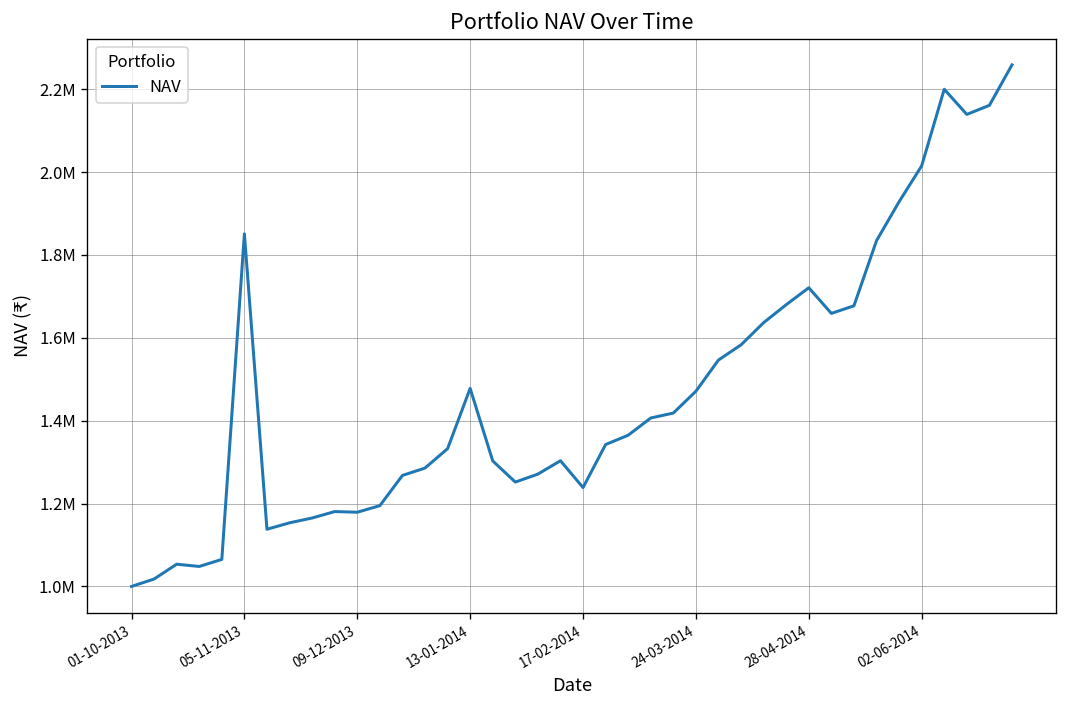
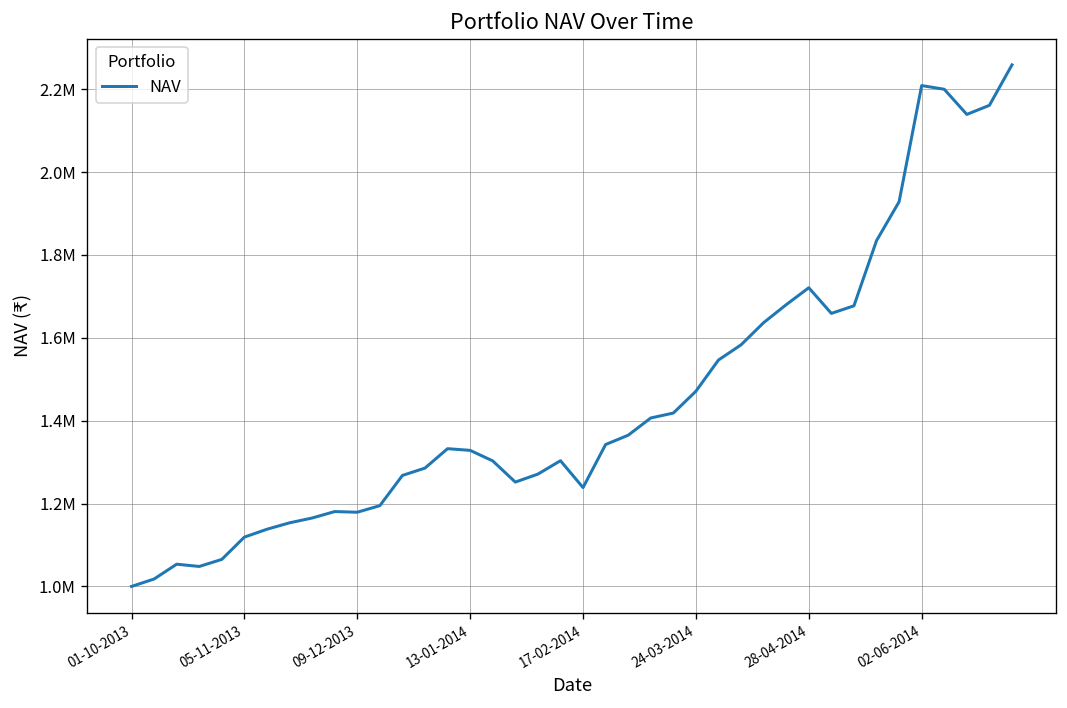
  {
    "01-10-2013": 1000000,
-   "05-11-2013": 1850000,
+   "05-11-2013": 1120000,
    "09-12-2013": 1180000,
-   "13-01-2014": 1480000,
+   "13-01-2014": 1330000,
    "17-02-2014": 1240000,
    "24-03-2014": 1470000,
    "28-04-2014": 1720000,
-   "02-06-2014": 2010000
+   "02-06-2014": 2210000
  }
